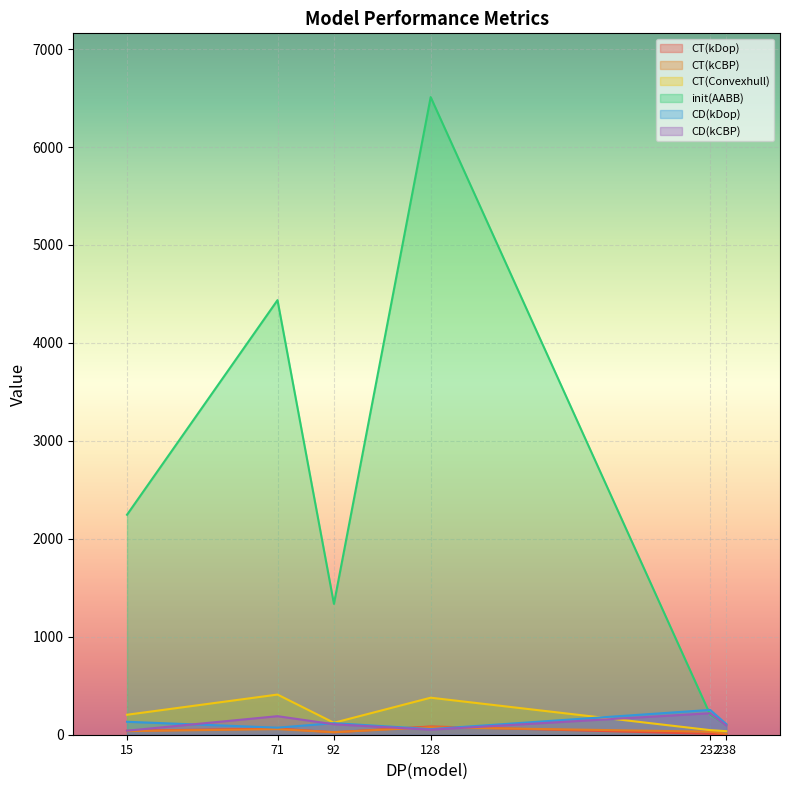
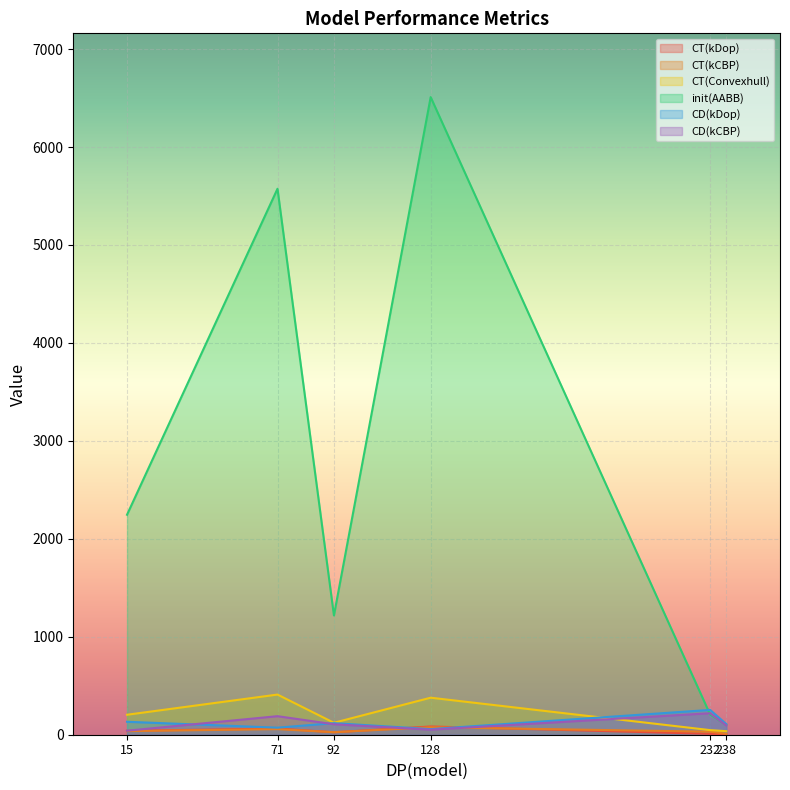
  {
    "init(AABB)": {
      "15": 2200,
-     "71": 4400,
-     "92": 1300,
+     "71": 5600,
+     "92": 1200,
      "128": 6500
    },
    "CD(kDop)": {
      "15": 100
    },
    "CD(kCBP)": {
      "71": 200
    }
  }
